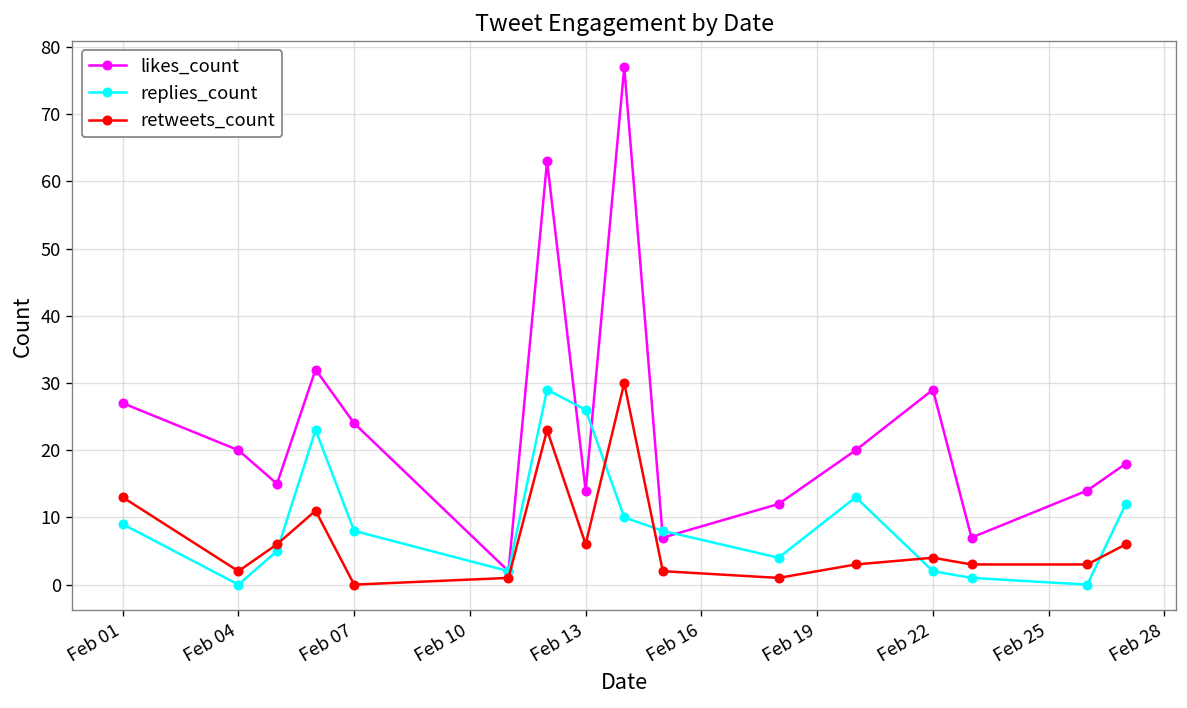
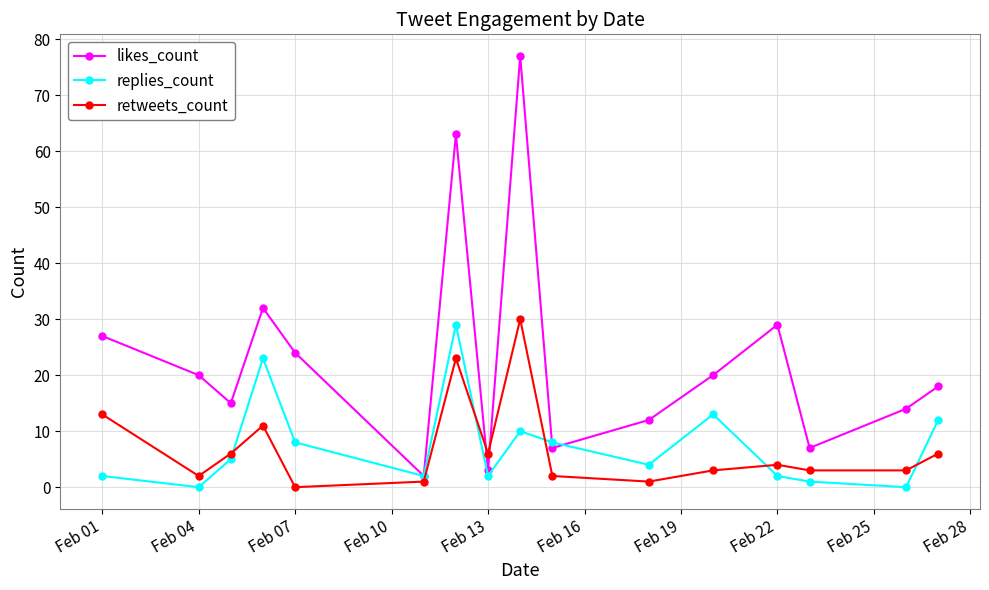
  {
    "likes_count": {
      "Feb 01": 27,
      "Feb 04": 20,
      "Feb 07": 24,
-     "Feb 13": 14,
+     "Feb 13": 3,
      "Feb 22": 29
    },
    "replies_count": {
-     "Feb 01": 9,
+     "Feb 01": 2,
      "Feb 04": 0,
      "Feb 07": 8,
-     "Feb 13": 26,
+     "Feb 13": 2,
      "Feb 22": 2
    },
    "retweets_count": {
      "Feb 01": 13,
      "Feb 04": 2,
      "Feb 07": 0,
      "Feb 13": 6,
      "Feb 22": 4
    }
  }
